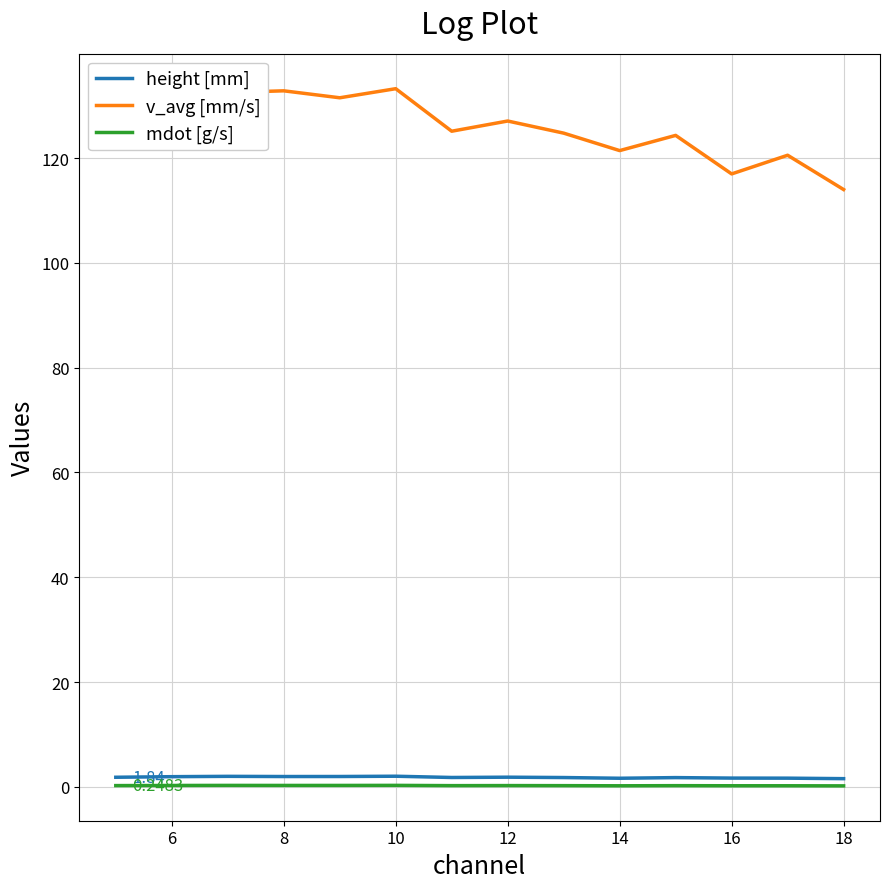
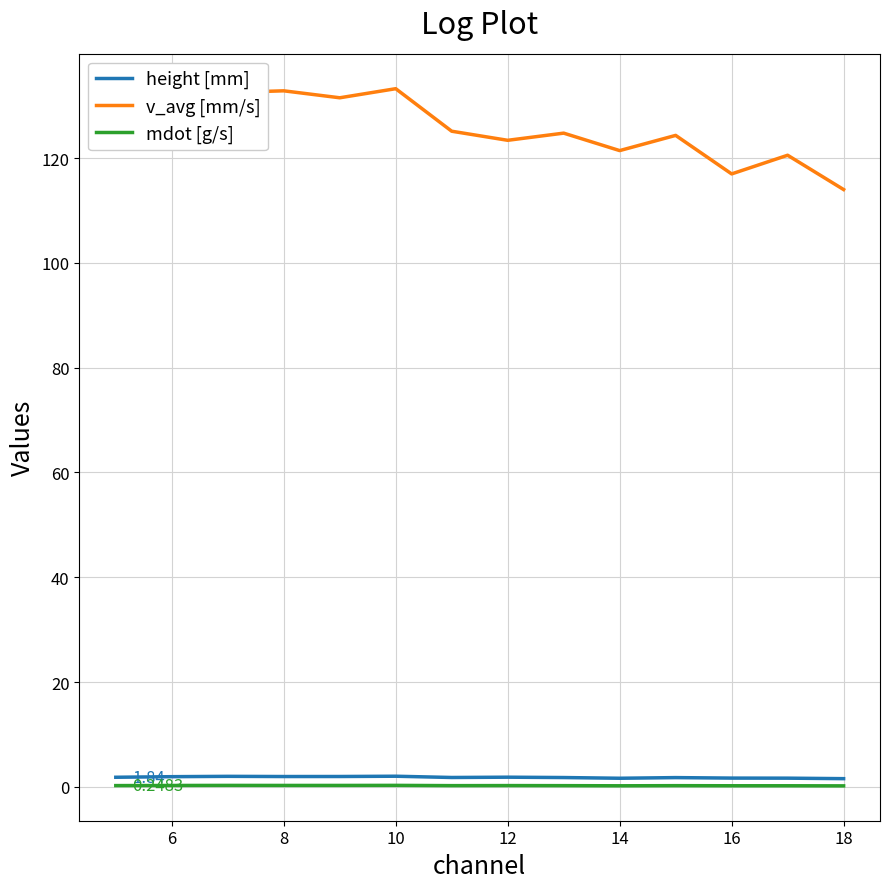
  {
    "height [mm]": {
      "8": 2,
      "10": 2,
      "12": 2,
      "14": 2,
      "16": 2,
      "18": 2
    },
    "v_avg [mm/s]": {
      "8": 133,
      "10": 133,
-     "12": 127,
+     "12": 123,
      "14": 121,
      "16": 117,
      "18": 114
    },
    "mdot [g/s]": {
      "8": 0,
      "10": 0,
      "12": 0,
      "14": 0,
      "16": 0,
      "18": 0
    }
  }
